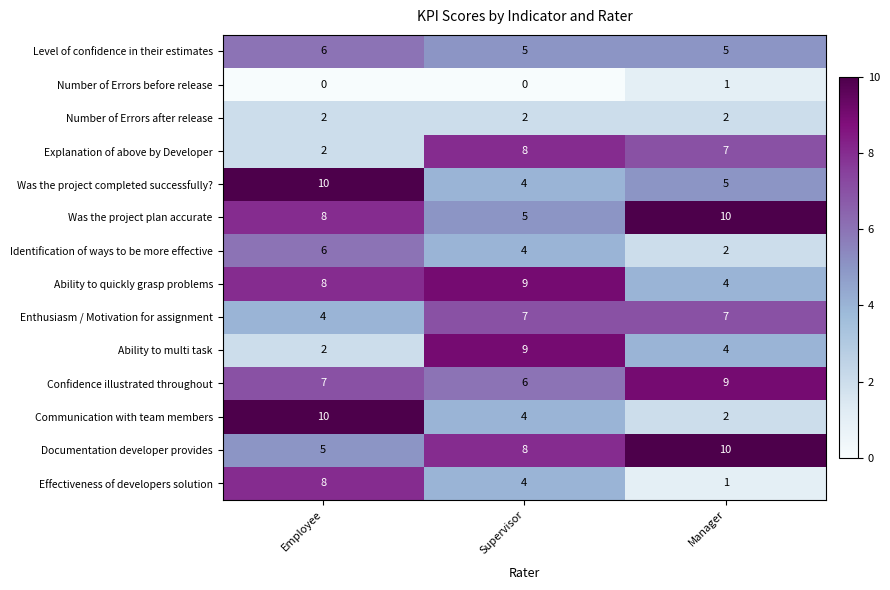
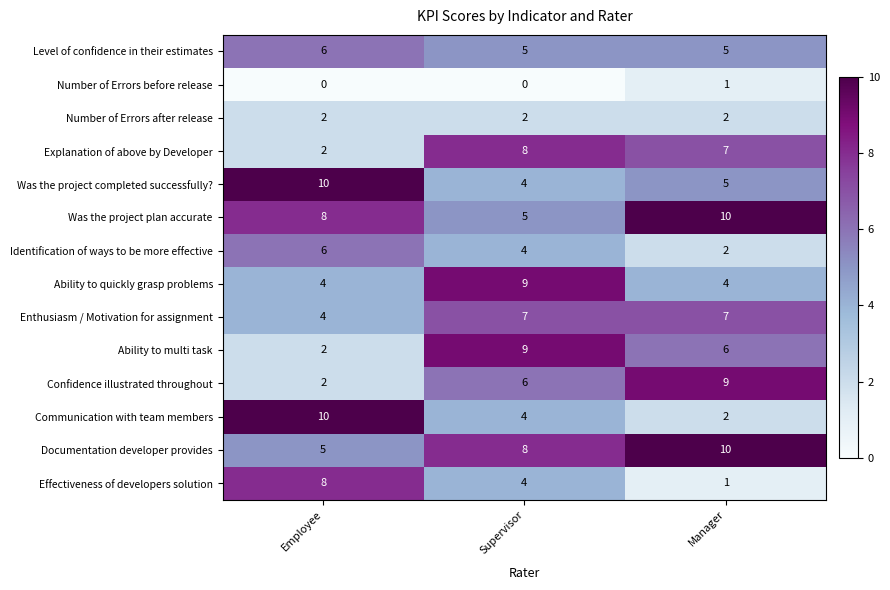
  {
    "Level of confidence in their estimates": {
      "Employee": 6,
      "Supervisor": 5,
      "Manager": 5
    },
    "Number of Errors before release": {
      "Employee": 0,
      "Supervisor": 0,
      "Manager": 1
    },
    "Number of Errors after release": {
      "Employee": 2,
      "Supervisor": 2,
      "Manager": 2
    },
    "Explanation of above by Developer": {
      "Employee": 2,
      "Supervisor": 8,
      "Manager": 7
    },
    "Was the project completed successfully?": {
      "Employee": 10,
      "Supervisor": 4,
      "Manager": 5
    },
    "Was the project plan accurate": {
      "Employee": 8,
      "Supervisor": 5,
      "Manager": 10
    },
    "Identification of ways to be more effective": {
      "Employee": 6,
      "Supervisor": 4,
      "Manager": 2
    },
    "Ability to quickly grasp problems": {
-     "Employee": 8,
+     "Employee": 4,
      "Supervisor": 9,
      "Manager": 4
    },
    "Enthusiasm / Motivation for assignment": {
      "Employee": 4,
      "Supervisor": 7,
      "Manager": 7
    },
    "Ability to multi task": {
      "Employee": 2,
      "Supervisor": 9,
-     "Manager": 4
+     "Manager": 6
    },
    "Confidence illustrated throughout": {
-     "Employee": 7,
+     "Employee": 2,
      "Supervisor": 6,
      "Manager": 9
    },
    "Communication with team members": {
      "Employee": 10,
      "Supervisor": 4,
      "Manager": 2
    },
    "Documentation developer provides": {
      "Employee": 5,
      "Supervisor": 8,
      "Manager": 10
    },
    "Effectiveness of developers solution": {
      "Employee": 8,
      "Supervisor": 4,
      "Manager": 1
    }
  }
